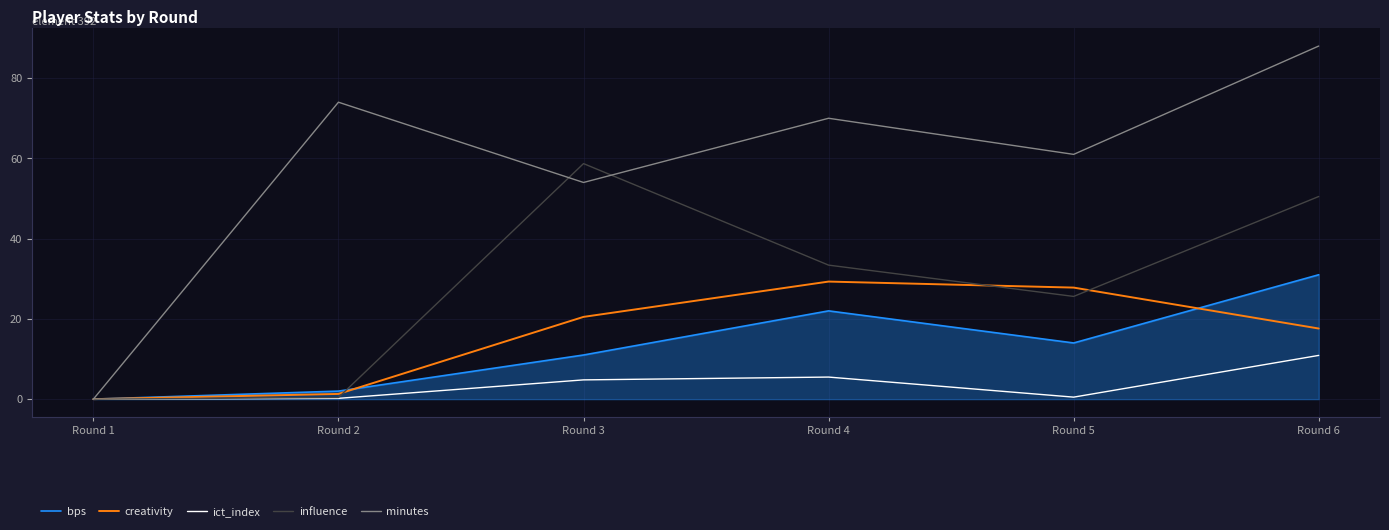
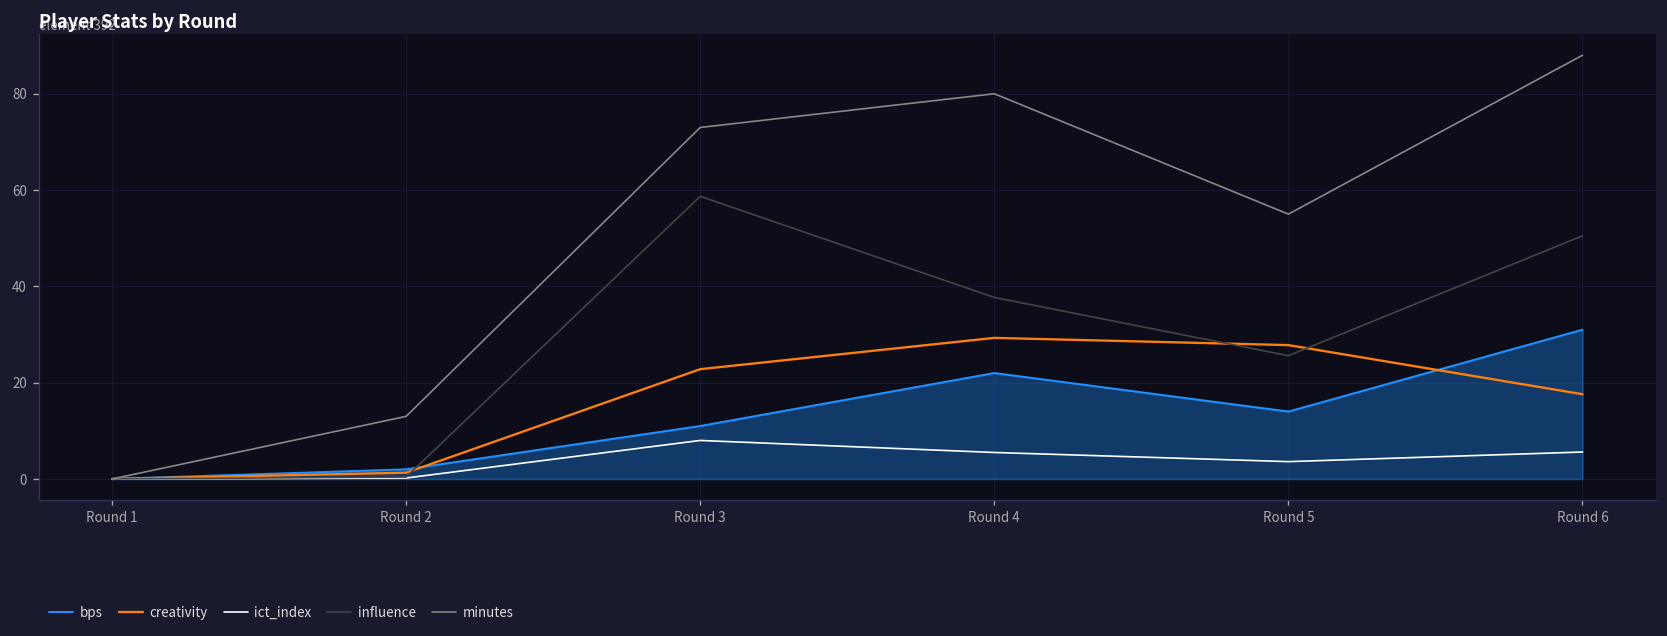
  {
    "bps": {
      "Round 2": 2,
      "Round 3": 11,
      "Round 4": 22,
      "Round 5": 14,
      "Round 6": 31
    },
    "creativity": {
      "Round 2": 1,
-     "Round 3": 21,
+     "Round 3": 23,
      "Round 4": 29,
      "Round 5": 28,
      "Round 6": 18
    },
    "ict_index": {
-     "Round 3": 5,
+     "Round 3": 8,
      "Round 4": 6,
-     "Round 5": 1,
-     "Round 6": 11
+     "Round 5": 4,
+     "Round 6": 6
    },
    "influence": {
      "Round 3": 59,
-     "Round 4": 33,
+     "Round 4": 38,
      "Round 5": 26,
      "Round 6": 51
    },
    "minutes": {
-     "Round 2": 74,
-     "Round 3": 54,
-     "Round 4": 70,
-     "Round 5": 61,
+     "Round 2": 13,
+     "Round 3": 73,
+     "Round 4": 80,
+     "Round 5": 55,
      "Round 6": 88
    }
  }
